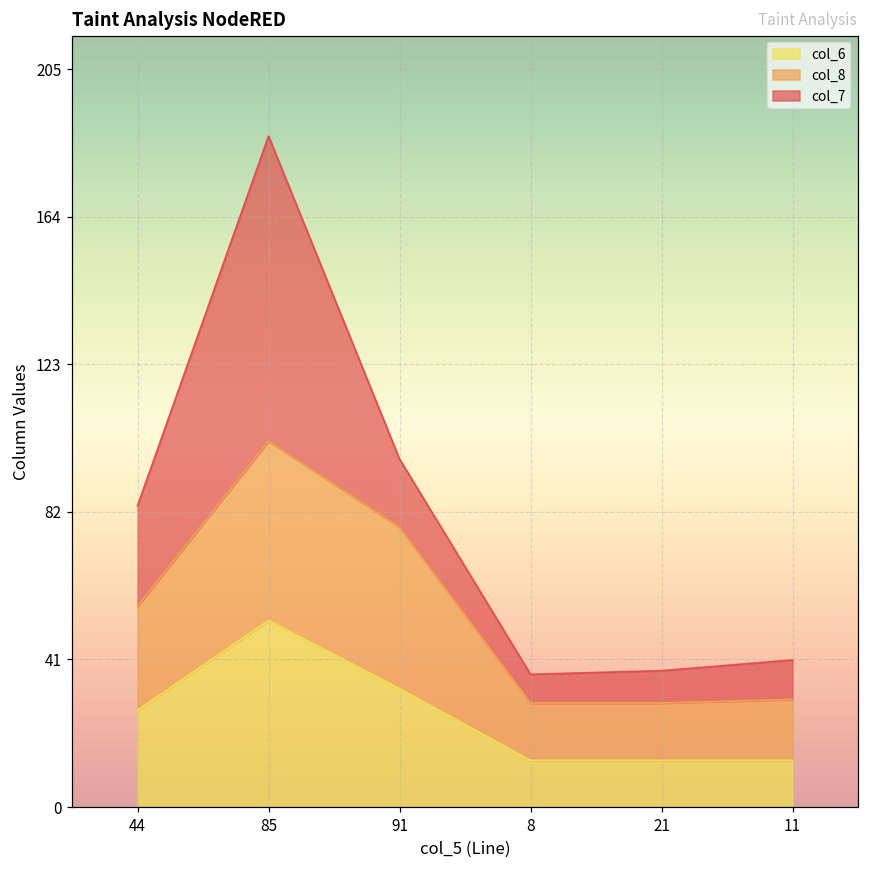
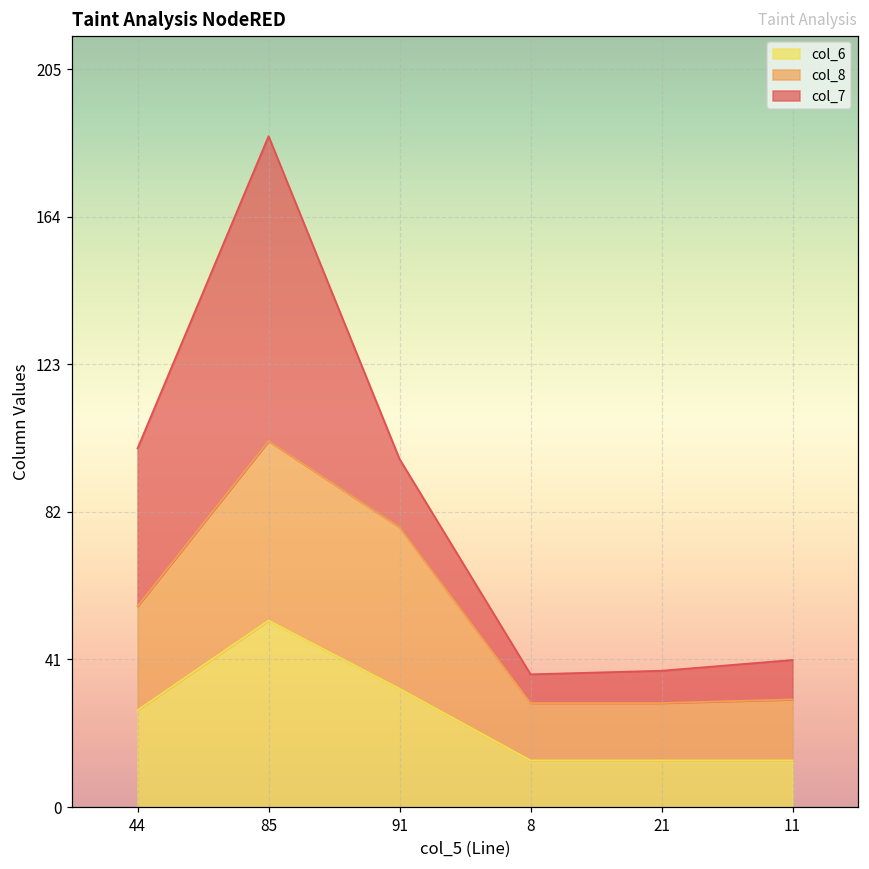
  {
    "col_6": {
      "44": 27,
      "85": 52,
      "91": 33,
      "8": 13,
      "21": 13,
      "11": 13
    },
    "col_8": {
      "44": 29,
      "85": 50,
      "91": 45,
      "8": 16,
      "21": 16,
      "11": 17
    },
    "col_7": {
-     "44": 28,
+     "44": 44,
      "85": 85,
      "91": 19,
      "8": 8,
      "21": 9,
      "11": 11
    }
  }
